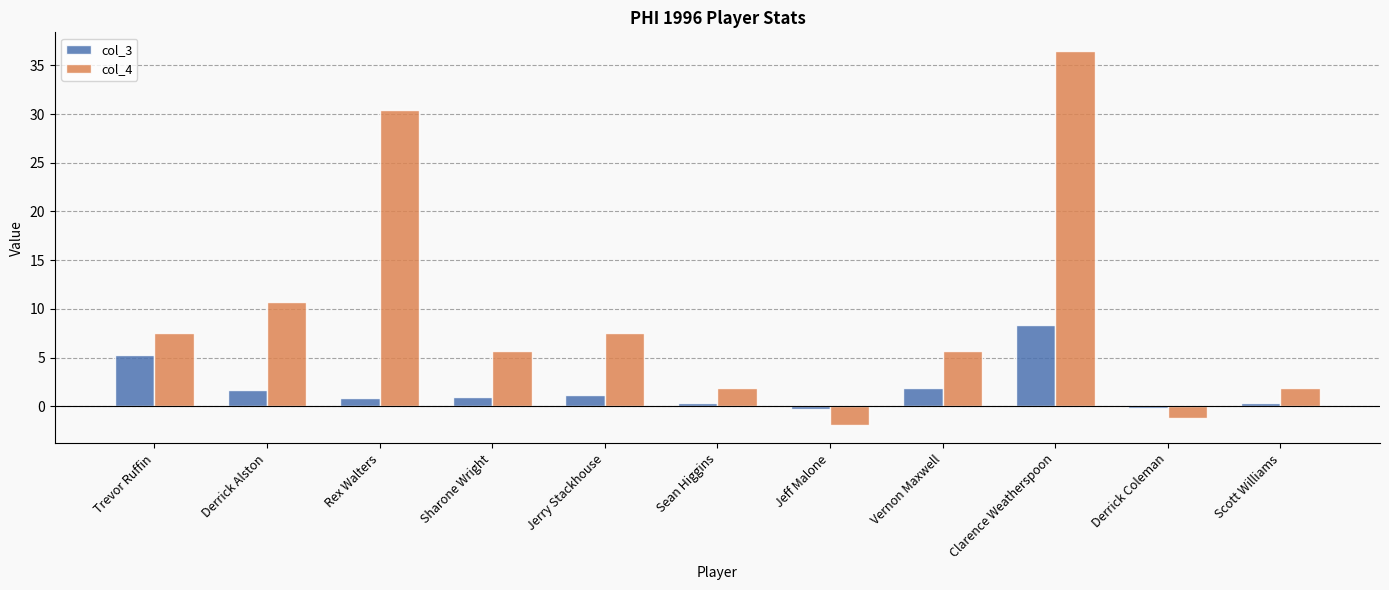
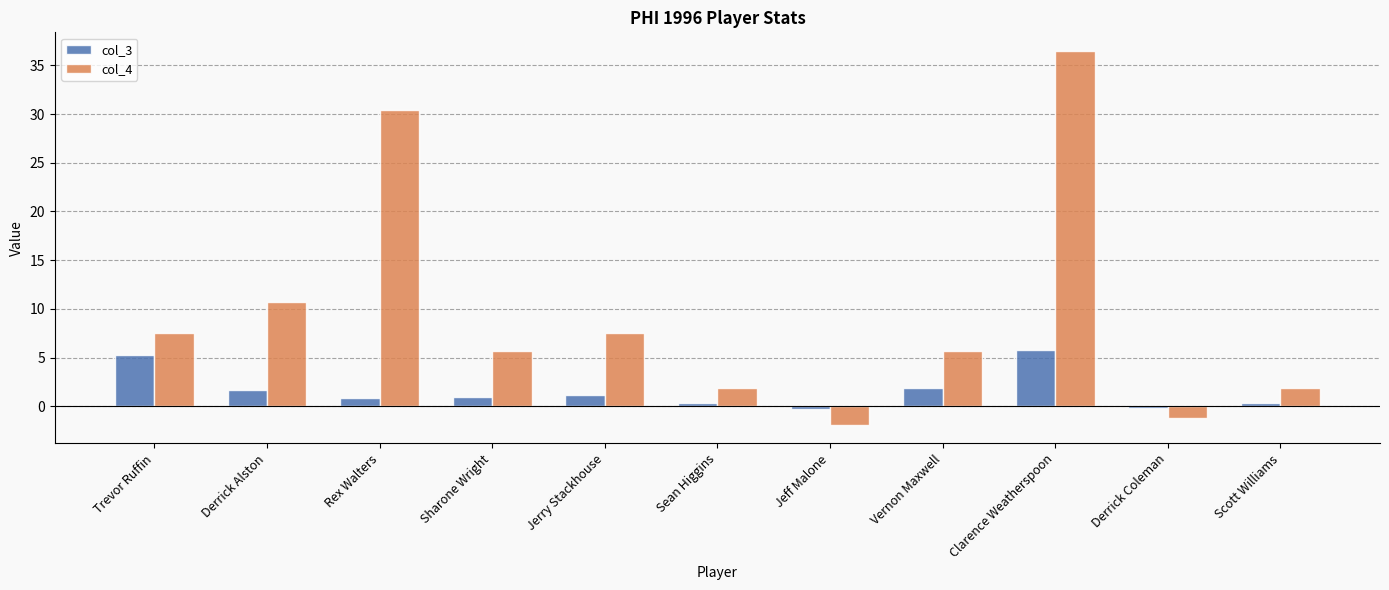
  {
    "col_3": {
      "Trevor Ruffin": 5,
      "Derrick Alston": 2,
      "Rex Walters": 1,
      "Sharone Wright": 1,
      "Jerry Stackhouse": 1,
      "Sean Higgins": 0,
      "Jeff Malone": 0,
      "Vernon Maxwell": 2,
-     "Clarence Weatherspoon": 8,
+     "Clarence Weatherspoon": 6,
      "Scott Williams": 0
    },
    "col_4": {
      "Trevor Ruffin": 8,
      "Derrick Alston": 11,
      "Rex Walters": 30,
      "Sharone Wright": 6,
      "Jerry Stackhouse": 8,
      "Sean Higgins": 2,
      "Jeff Malone": -2,
      "Vernon Maxwell": 6,
      "Clarence Weatherspoon": 36,
      "Derrick Coleman": -1,
      "Scott Williams": 2
    }
  }
